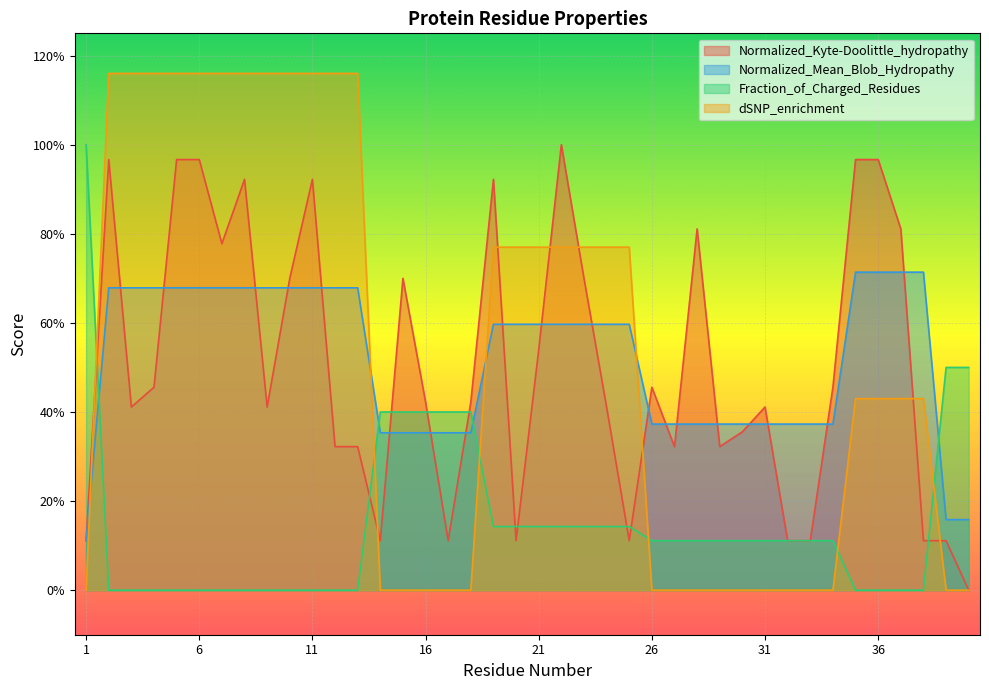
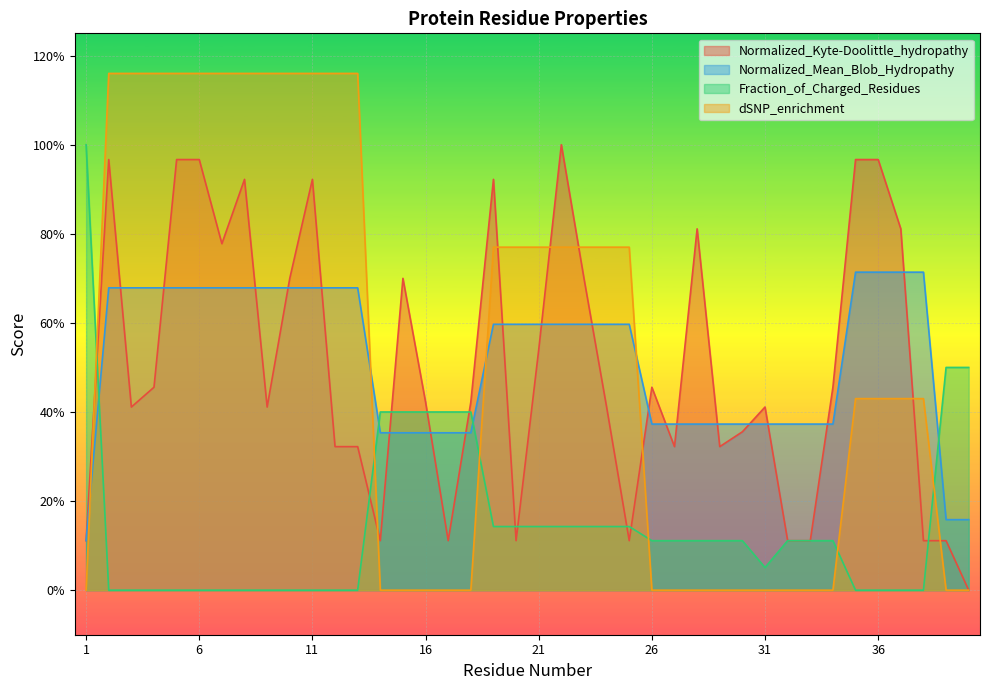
  {
    "Normalized_Kyte-Doolittle_hydropathy": {
      "6": "97%",
      "11": "92%",
      "16": "42%",
      "21": "54%",
      "26": "46%",
      "31": "41%",
      "36": "97%"
    },
    "Normalized_Mean_Blob_Hydropathy": {
      "6": "68%",
      "11": "68%",
      "16": "35%",
      "21": "60%",
      "26": "37%",
      "31": "37%",
      "36": "71%"
    },
    "Fraction_of_Charged_Residues": {
      "1": "100%",
      "6": "0%",
      "11": "0%",
      "16": "40%",
      "21": "14%",
      "26": "11%",
-     "31": "11%",
+     "31": "5%",
      "36": "0%"
    },
    "dSNP_enrichment": {
      "1": "0%",
      "6": "116%",
      "11": "116%",
      "16": "0%",
      "21": "77%",
      "26": "0%",
      "31": "0%",
      "36": "43%"
    }
  }
